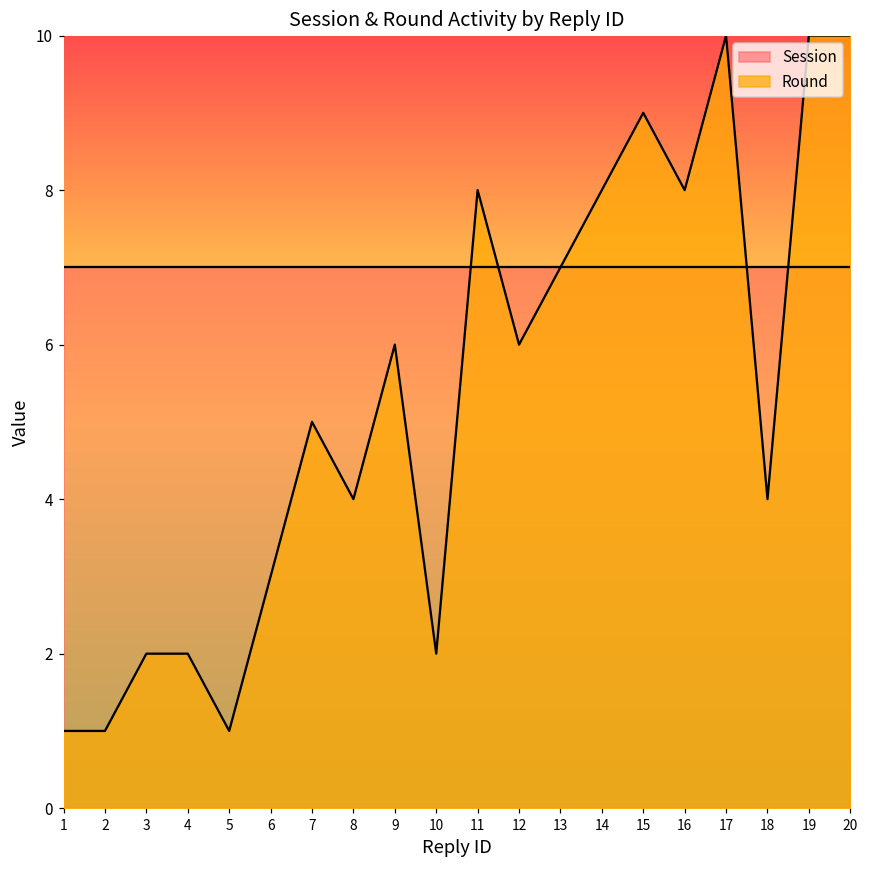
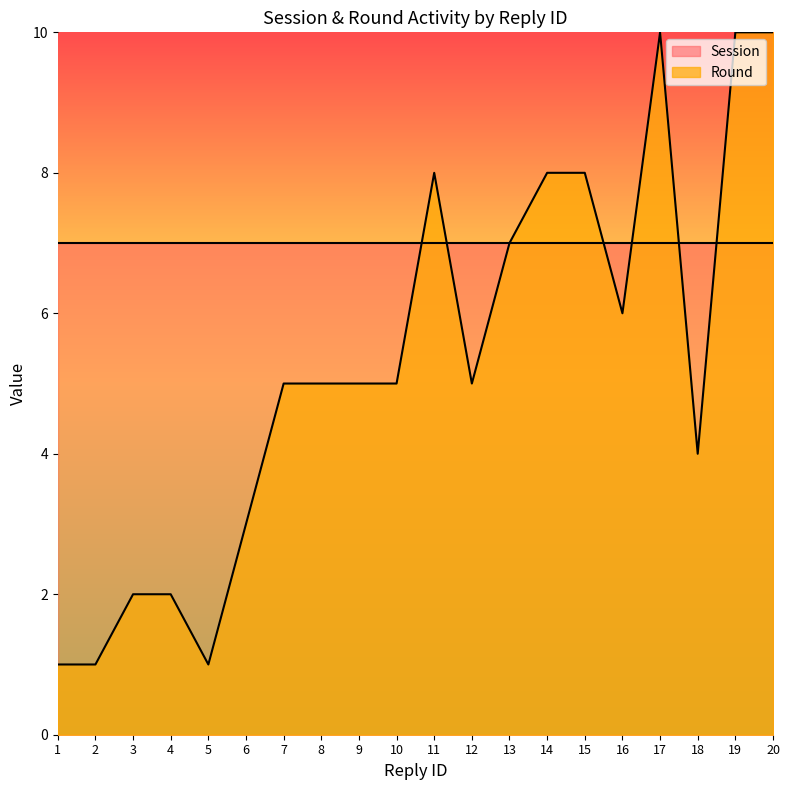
  {
    "Session": {
      "1": 7,
      "2": 7,
      "3": 7,
      "4": 7,
      "5": 7,
      "6": 7,
      "7": 7,
      "8": 7,
      "9": 7,
      "10": 7,
      "11": 7,
      "12": 7,
      "14": 7,
      "15": 7,
      "16": 7,
      "17": 7,
      "18": 7,
      "19": 7,
      "20": 7
    },
    "Round": {
      "1": 1,
      "2": 1,
      "3": 2,
      "4": 2,
      "5": 1,
      "6": 3,
      "7": 5,
-     "8": 4,
-     "9": 6,
-     "10": 2,
+     "8": 5,
+     "9": 5,
+     "10": 5,
      "11": 8,
-     "12": 6,
+     "12": 5,
      "14": 8,
-     "15": 9,
-     "16": 8,
+     "15": 8,
+     "16": 6,
      "17": 10,
      "18": 4,
      "19": 10,
      "20": 10
    }
  }
